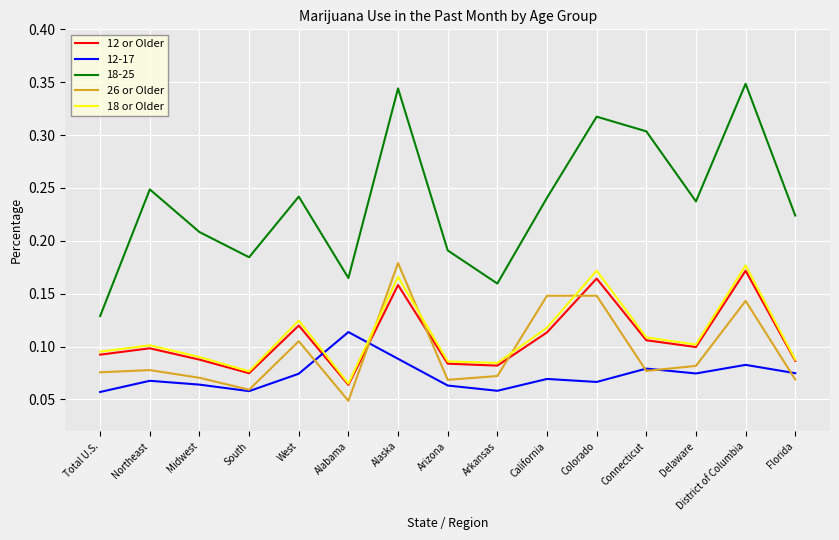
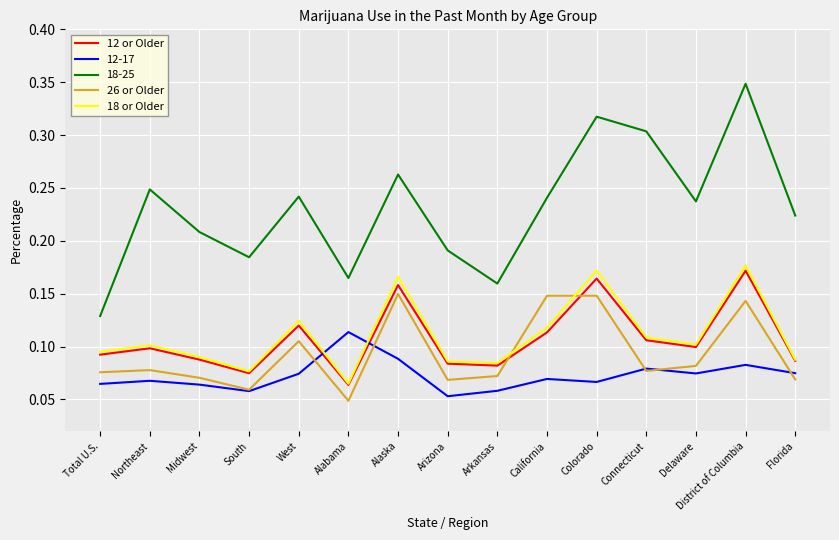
  {
    "12 or Older": {
      "Total U.S.": 0.092,
      "Northeast": 0.098,
      "Midwest": 0.088,
      "West": 0.120,
      "Alaska": 0.158,
      "Arkansas": 0.082,
      "California": 0.113,
      "Colorado": 0.164,
      "Connecticut": 0.106,
      "District of Columbia": 0.172
    },
    "12-17": {
-     "Total U.S.": 0.057,
+     "Total U.S.": 0.065,
      "Northeast": 0.068,
      "Midwest": 0.064,
      "West": 0.074,
      "Alabama": 0.114,
      "Alaska": 0.088,
-     "Arizona": 0.063,
+     "Arizona": 0.053,
      "Arkansas": 0.058,
      "California": 0.069,
      "Colorado": 0.066,
      "Delaware": 0.075,
      "District of Columbia": 0.083,
      "Florida": 0.075
    },
    "18-25": {
      "Total U.S.": 0.129,
      "Northeast": 0.249,
      "Midwest": 0.208,
      "South": 0.184,
      "West": 0.242,
      "Alabama": 0.165,
-     "Alaska": 0.344,
+     "Alaska": 0.263,
      "Arizona": 0.191,
      "Arkansas": 0.160,
      "California": 0.241,
      "Colorado": 0.317,
      "Connecticut": 0.304,
      "Delaware": 0.237,
      "District of Columbia": 0.349,
      "Florida": 0.224
    },
    "26 or Older": {
      "Total U.S.": 0.076,
      "Northeast": 0.078,
      "Midwest": 0.070,
      "West": 0.105,
      "Alabama": 0.049,
-     "Alaska": 0.179,
+     "Alaska": 0.150,
      "Arizona": 0.068,
      "Arkansas": 0.072,
      "California": 0.148,
      "Colorado": 0.148,
      "Delaware": 0.082,
      "District of Columbia": 0.143,
      "Florida": 0.069
    },
    "18 or Older": {
      "Total U.S.": 0.095,
      "Northeast": 0.101,
      "Midwest": 0.090,
      "West": 0.125,
      "Alaska": 0.166,
      "Arkansas": 0.084,
      "California": 0.118,
      "Colorado": 0.172,
      "Connecticut": 0.109,
      "District of Columbia": 0.177
    }
  }
